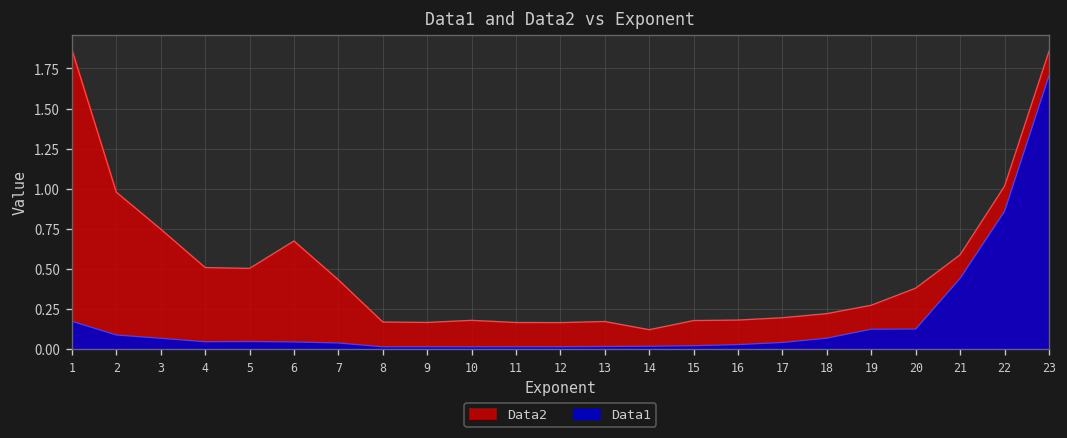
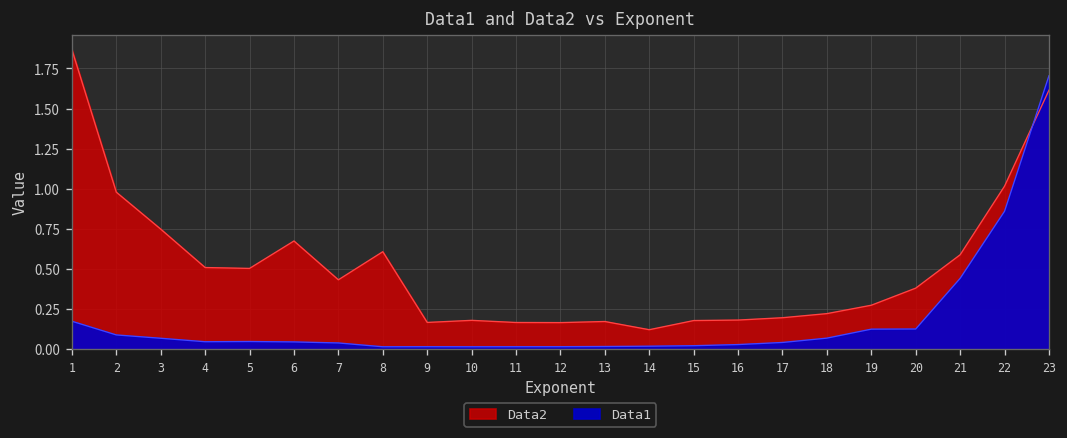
  {
    "Data2": {
      "1": 1.87,
      "2": 0.98,
      "3": 0.75,
      "4": 0.51,
      "5": 0.50,
      "6": 0.68,
      "7": 0.43,
-     "8": 0.17,
+     "8": 0.61,
      "9": 0.17,
      "10": 0.18,
      "11": 0.17,
      "12": 0.17,
      "13": 0.17,
      "14": 0.12,
      "15": 0.18,
      "16": 0.18,
      "17": 0.20,
      "18": 0.22,
      "19": 0.28,
      "20": 0.38,
      "21": 0.59,
      "22": 1.02,
-     "23": 1.86
+     "23": 1.61
    },
    "Data1": {
      "1": 0.18,
      "2": 0.09,
      "3": 0.07,
      "4": 0.05,
      "5": 0.05,
      "6": 0.05,
      "7": 0.04,
      "8": 0.02,
      "9": 0.02,
      "10": 0.02,
      "11": 0.02,
      "12": 0.02,
      "13": 0.02,
      "14": 0.02,
      "15": 0.02,
      "16": 0.03,
      "17": 0.04,
      "18": 0.07,
      "19": 0.13,
      "20": 0.13,
      "21": 0.44,
      "22": 0.86,
      "23": 1.70
    }
  }
